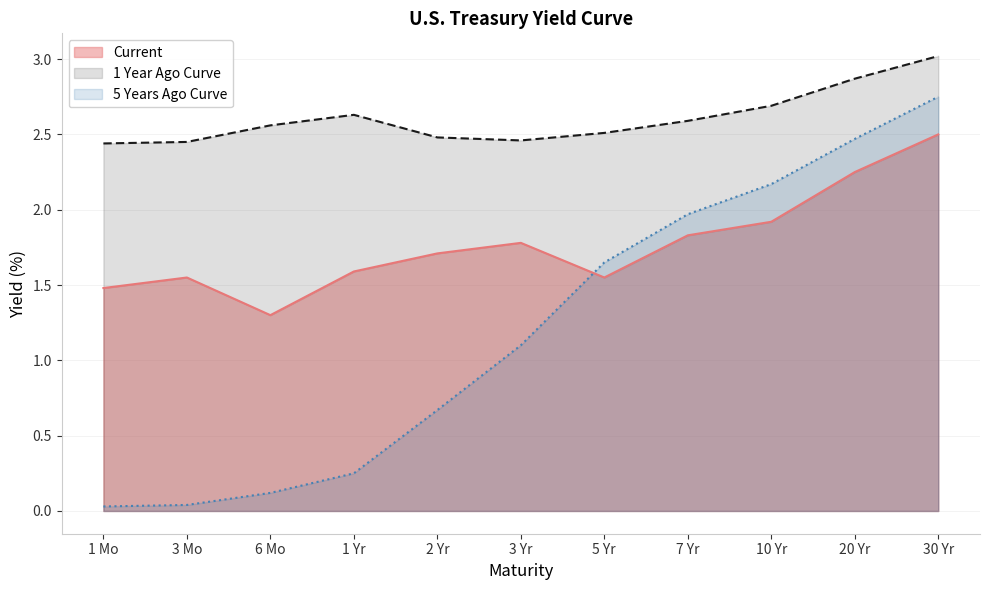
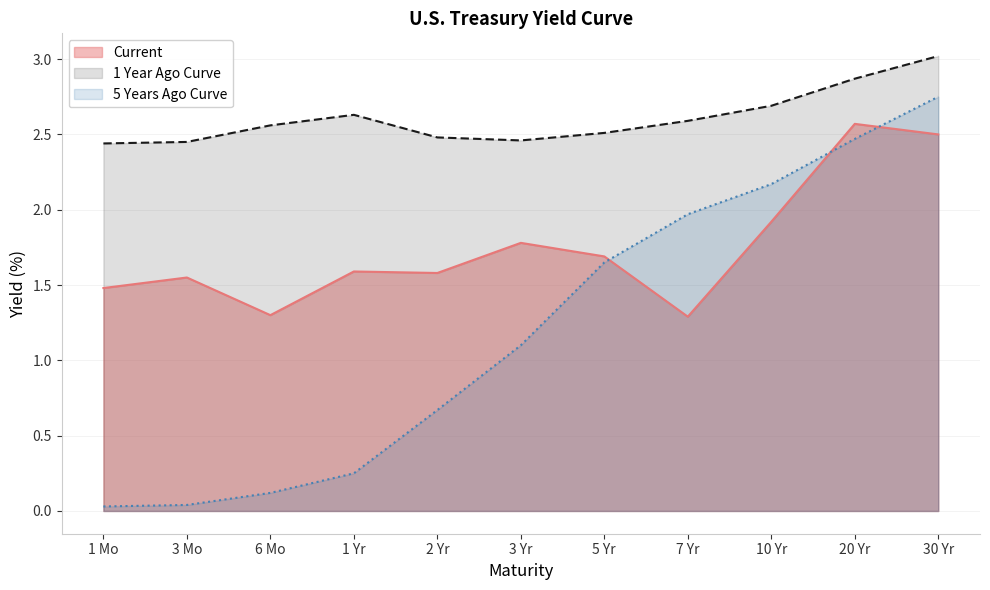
  {
    "Current": {
      "1 Mo": 1.48,
      "3 Mo": 1.55,
      "6 Mo": 1.30,
      "1 Yr": 1.59,
-     "2 Yr": 1.71,
+     "2 Yr": 1.58,
      "3 Yr": 1.78,
-     "5 Yr": 1.55,
-     "7 Yr": 1.83,
+     "5 Yr": 1.69,
+     "7 Yr": 1.29,
      "10 Yr": 1.92,
-     "20 Yr": 2.25,
+     "20 Yr": 2.57,
      "30 Yr": 2.50
    }
  }
